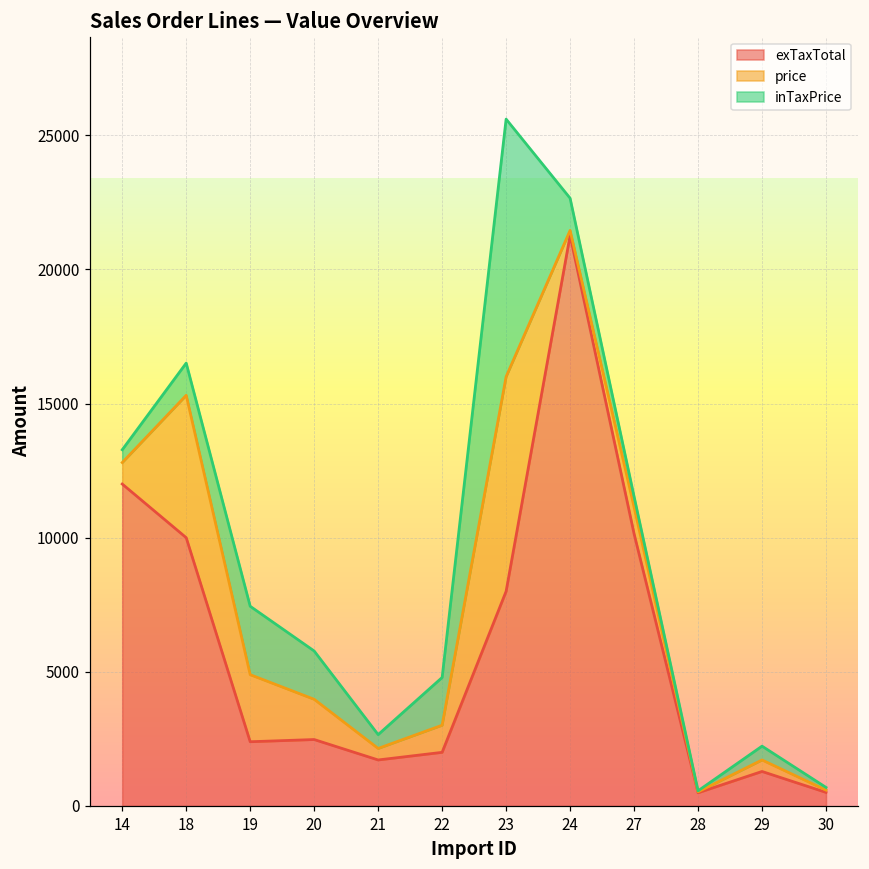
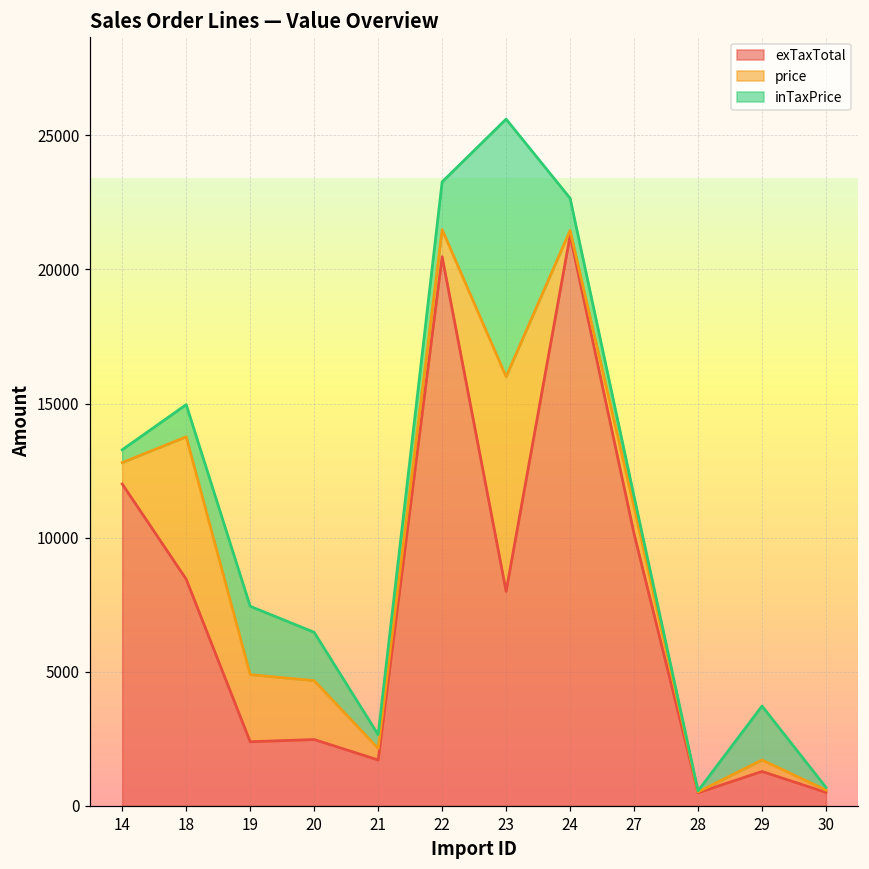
  {
    "exTaxTotal": {
      "14": 12000,
-     "18": 10000,
+     "18": 8500,
      "19": 2400,
      "20": 2500,
      "21": 1700,
-     "22": 2000,
+     "22": 20500,
      "23": 8000,
      "24": 21300,
      "27": 10100,
      "29": 1300
    },
    "price": {
      "14": 800,
      "18": 5300,
      "19": 2500,
-     "20": 1500,
+     "20": 2200,
      "21": 400,
      "22": 1000,
      "23": 8000,
      "24": 200,
      "27": 1000,
      "29": 400
    },
    "inTaxPrice": {
      "14": 500,
      "18": 1200,
      "19": 2500,
      "20": 1800,
      "21": 500,
      "22": 1800,
      "23": 9600,
      "24": 1200,
      "27": 400,
-     "29": 500
+     "29": 2000
    }
  }
